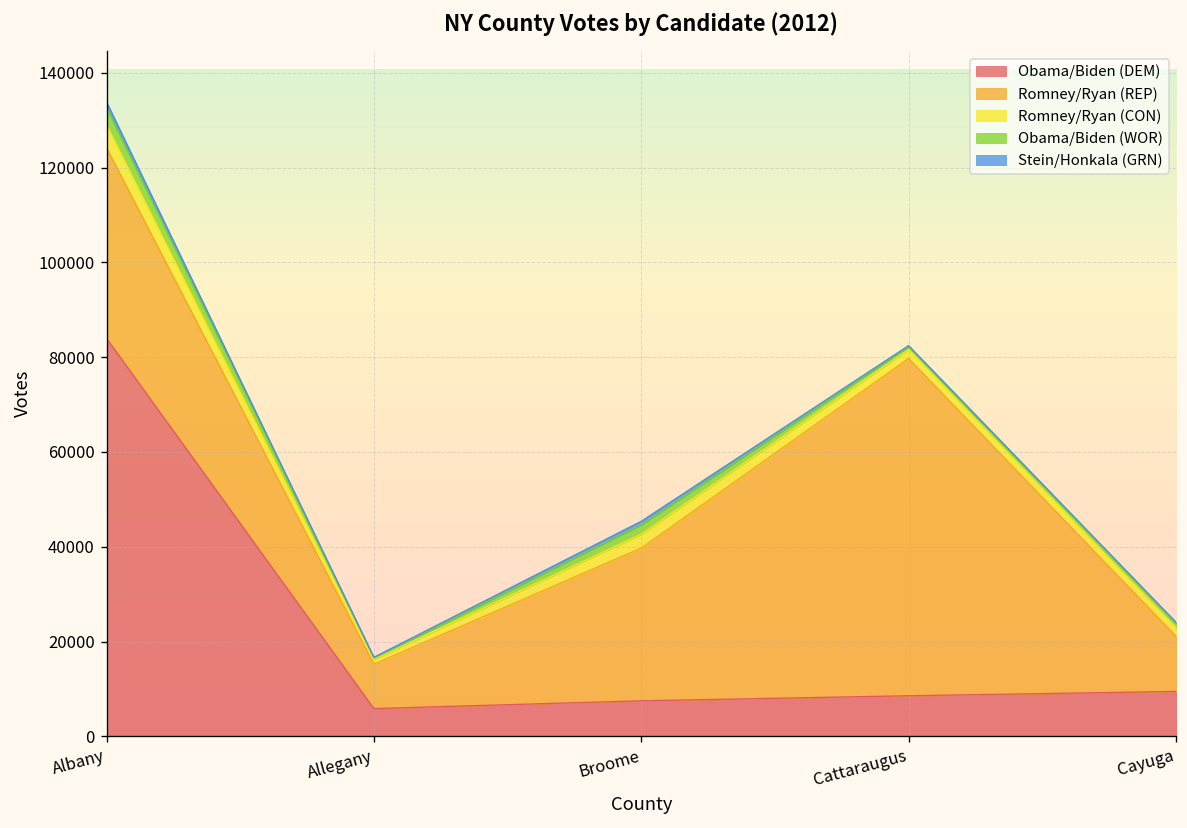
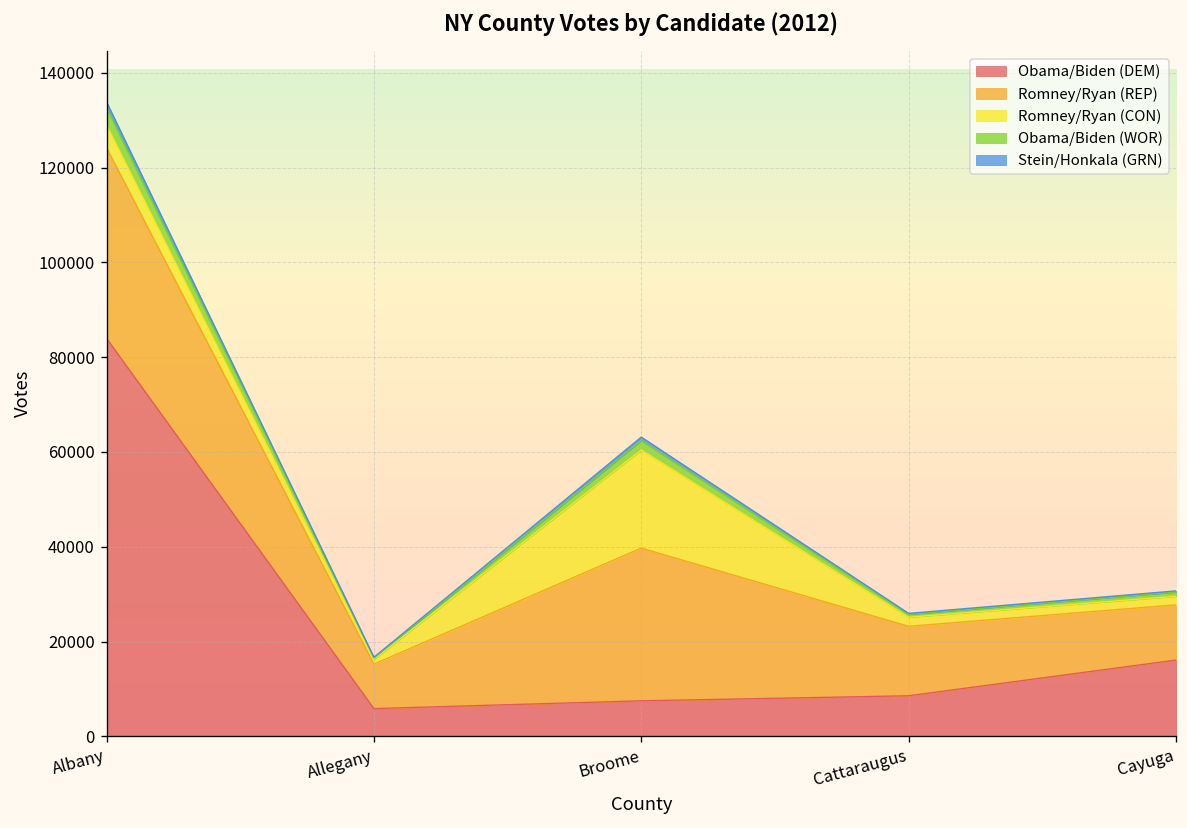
  {
    "Obama/Biden (DEM)": {
      "Albany": 84000,
      "Allegany": 6000,
      "Broome": 8000,
      "Cattaraugus": 9000,
-     "Cayuga": 9000
+     "Cayuga": 16000
    },
    "Romney/Ryan (REP)": {
      "Albany": 40000,
      "Allegany": 9000,
      "Broome": 32000,
-     "Cattaraugus": 71000,
+     "Cattaraugus": 15000,
      "Cayuga": 12000
    },
    "Romney/Ryan (CON)": {
      "Albany": 5000,
-     "Broome": 3000,
+     "Broome": 21000,
      "Cayuga": 2000
    },
    "Obama/Biden (WOR)": {
      "Albany": 4000,
      "Broome": 2000
    },
    "Stein/Honkala (GRN)": {
      "Albany": 1000,
      "Broome": 1000
    }
  }
